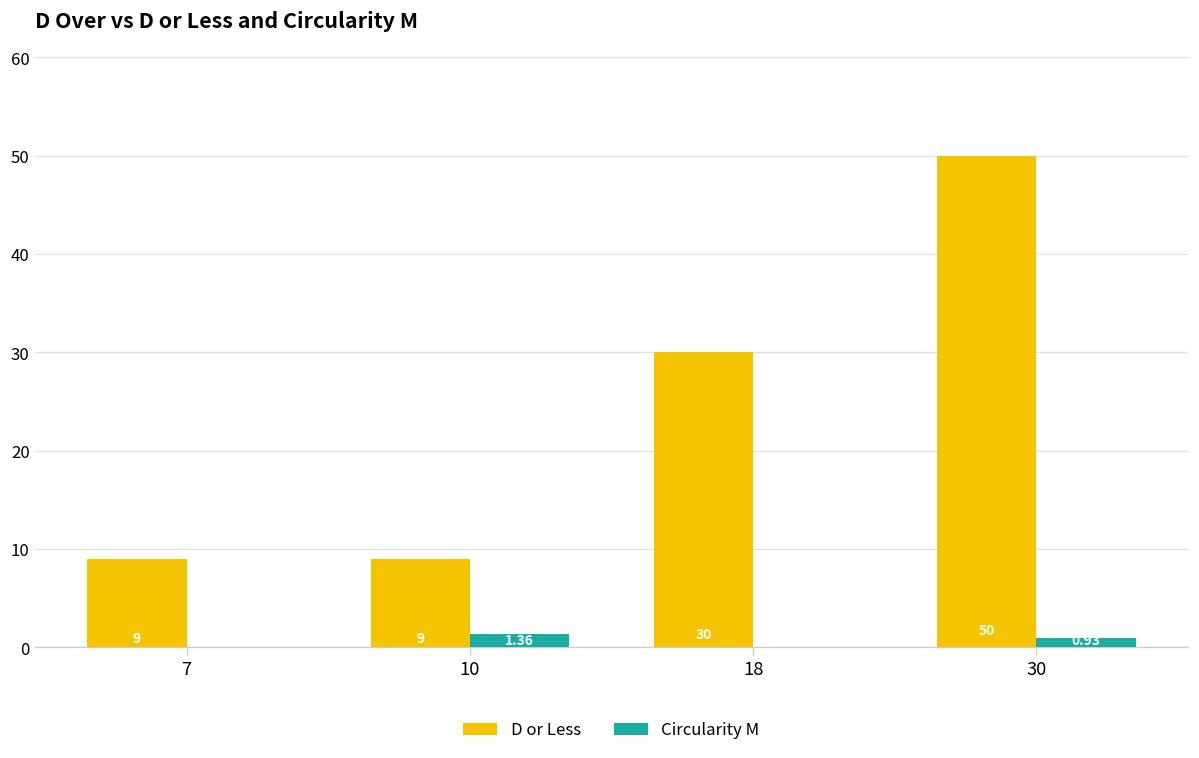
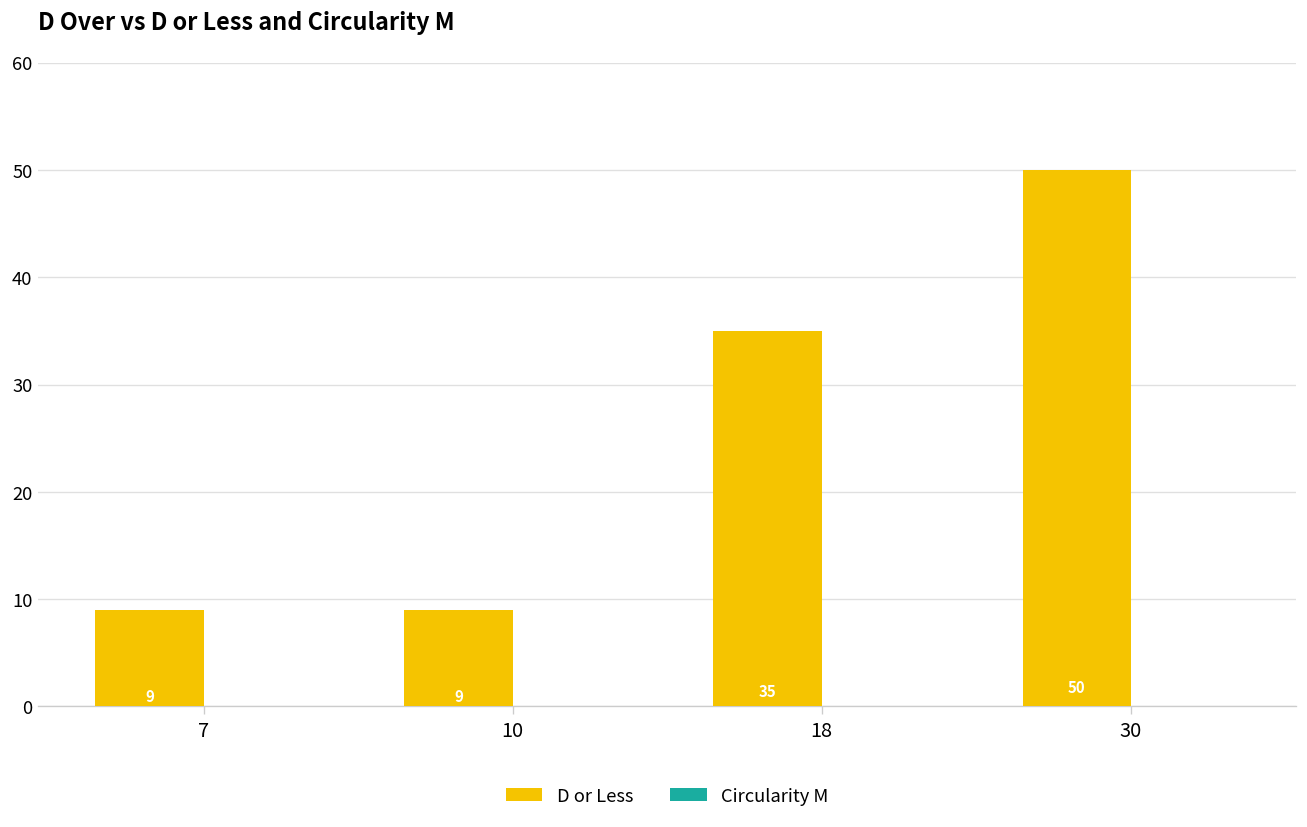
  {
    "D or Less": {
      "7": 9,
      "10": 9,
-     "18": 30,
+     "18": 35,
      "30": 50
    },
    "Circularity M": {
-     "10": 1,
-     "30": 1
+     "10": 0,
+     "30": 0
    }
  }
